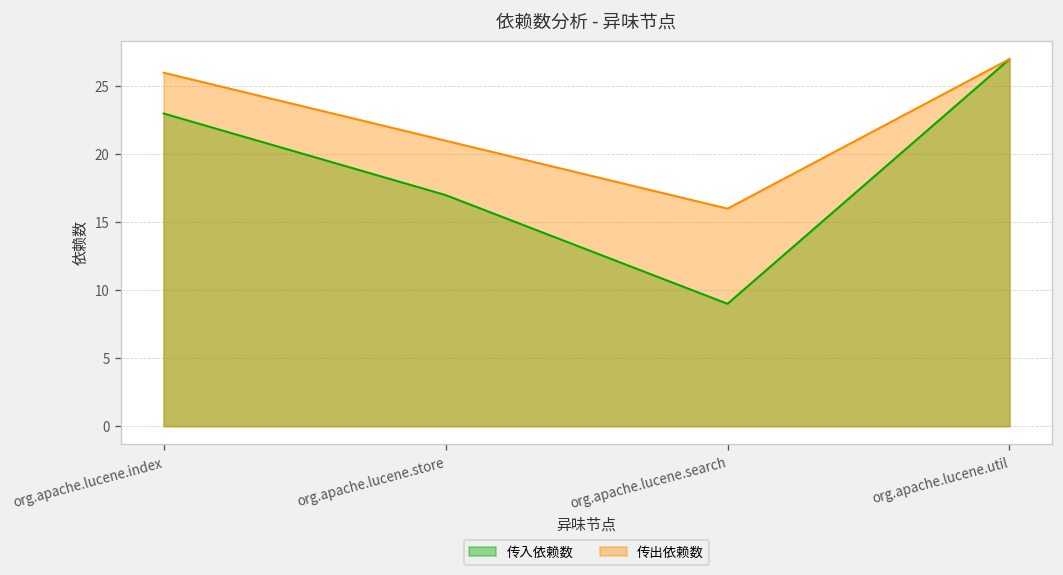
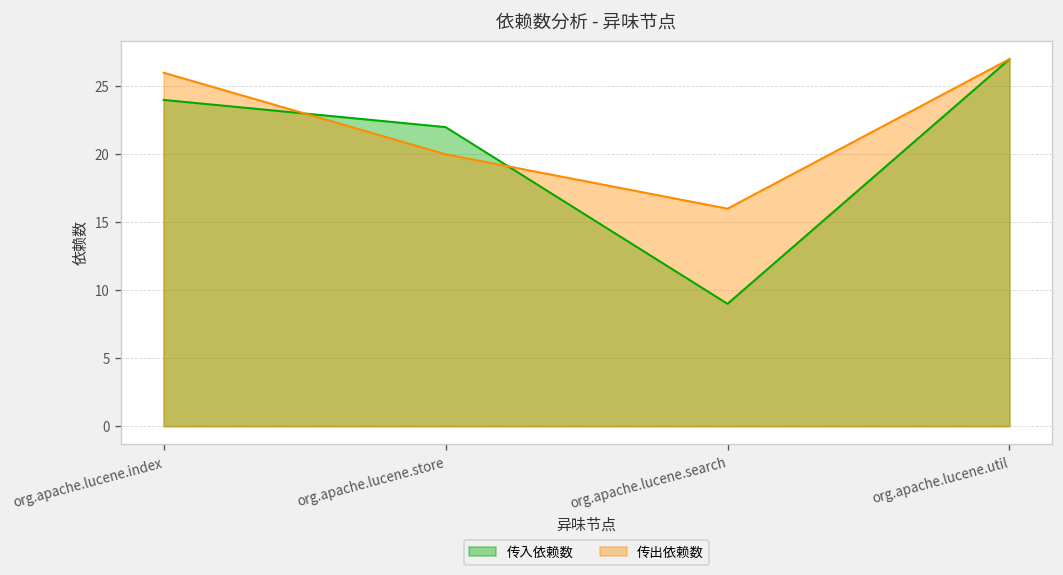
  {
    "传入依赖数": {
-     "org.apache.lucene.index": 23,
-     "org.apache.lucene.store": 17,
+     "org.apache.lucene.index": 24,
+     "org.apache.lucene.store": 22,
      "org.apache.lucene.search": 9
    },
    "传出依赖数": {
      "org.apache.lucene.index": 26,
-     "org.apache.lucene.store": 21,
+     "org.apache.lucene.store": 20,
      "org.apache.lucene.search": 16
    }
  }
